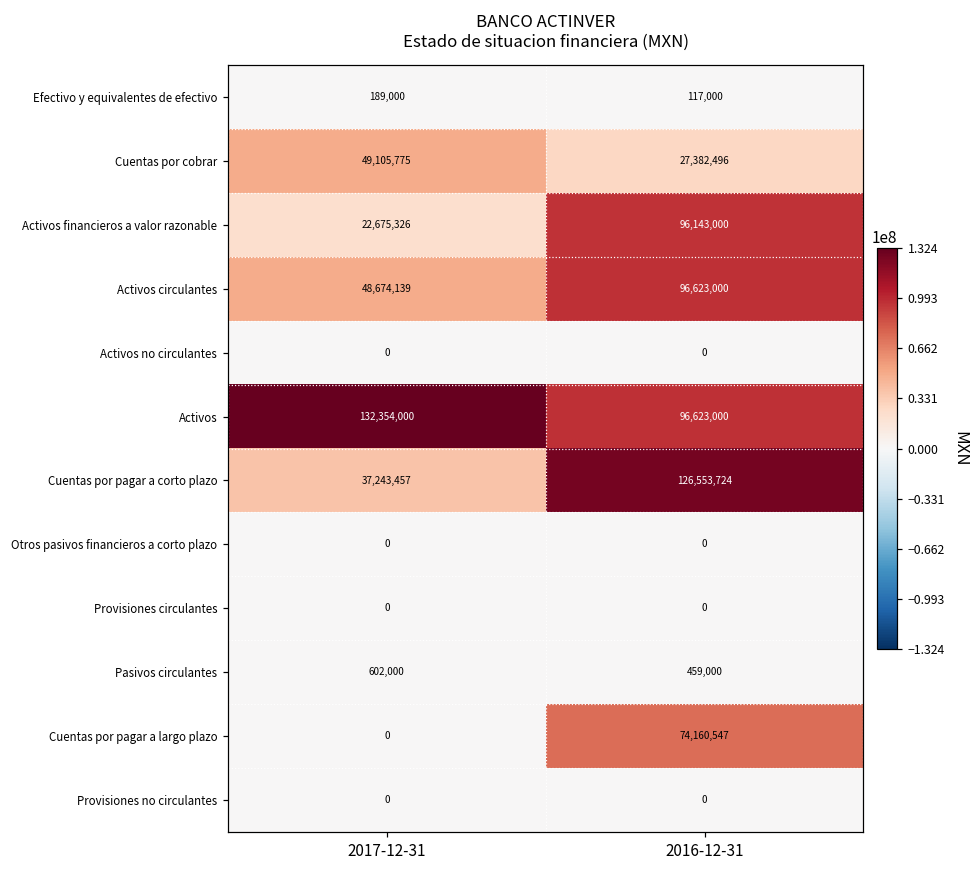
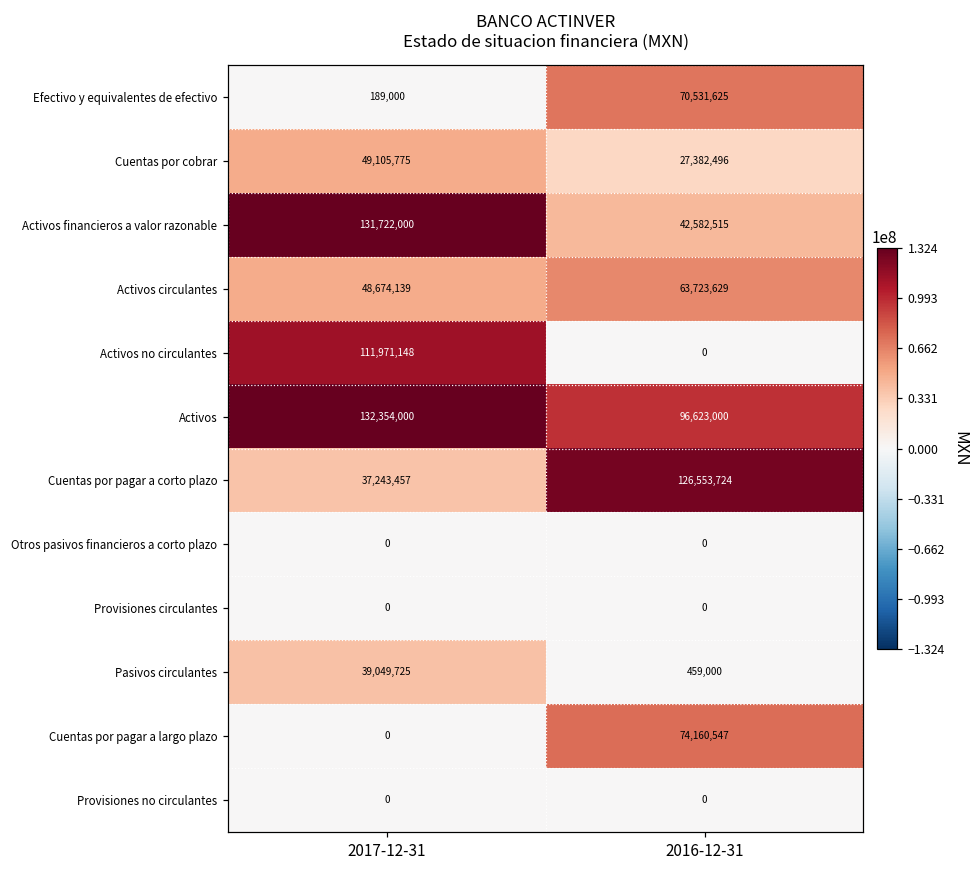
  {
    "Efectivo y equivalentes de efectivo": {
      "2017-12-31": "189,000",
-     "2016-12-31": "117,000"
+     "2016-12-31": "70,531,625"
    },
    "Cuentas por cobrar": {
      "2017-12-31": "49,105,775",
      "2016-12-31": "27,382,496"
    },
    "Activos financieros a valor razonable": {
-     "2017-12-31": "22,675,326",
-     "2016-12-31": "96,143,000"
+     "2017-12-31": "131,722,000",
+     "2016-12-31": "42,582,515"
    },
    "Activos circulantes": {
      "2017-12-31": "48,674,139",
-     "2016-12-31": "96,623,000"
+     "2016-12-31": "63,723,629"
    },
    "Activos no circulantes": {
-     "2017-12-31": "0",
+     "2017-12-31": "111,971,148",
      "2016-12-31": "0"
    },
    "Activos": {
      "2017-12-31": "132,354,000",
      "2016-12-31": "96,623,000"
    },
    "Cuentas por pagar a corto plazo": {
      "2017-12-31": "37,243,457",
      "2016-12-31": "126,553,724"
    },
    "Otros pasivos financieros a corto plazo": {
      "2017-12-31": "0",
      "2016-12-31": "0"
    },
    "Provisiones circulantes": {
      "2017-12-31": "0",
      "2016-12-31": "0"
    },
    "Pasivos circulantes": {
-     "2017-12-31": "602,000",
+     "2017-12-31": "39,049,725",
      "2016-12-31": "459,000"
    },
    "Cuentas por pagar a largo plazo": {
      "2017-12-31": "0",
      "2016-12-31": "74,160,547"
    },
    "Provisiones no circulantes": {
      "2017-12-31": "0",
      "2016-12-31": "0"
    }
  }
